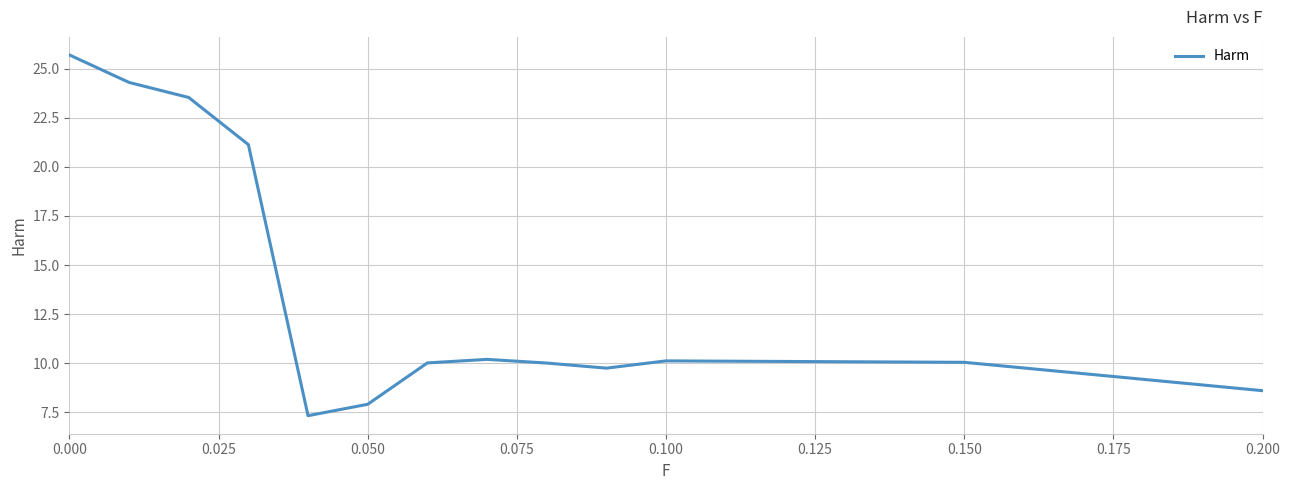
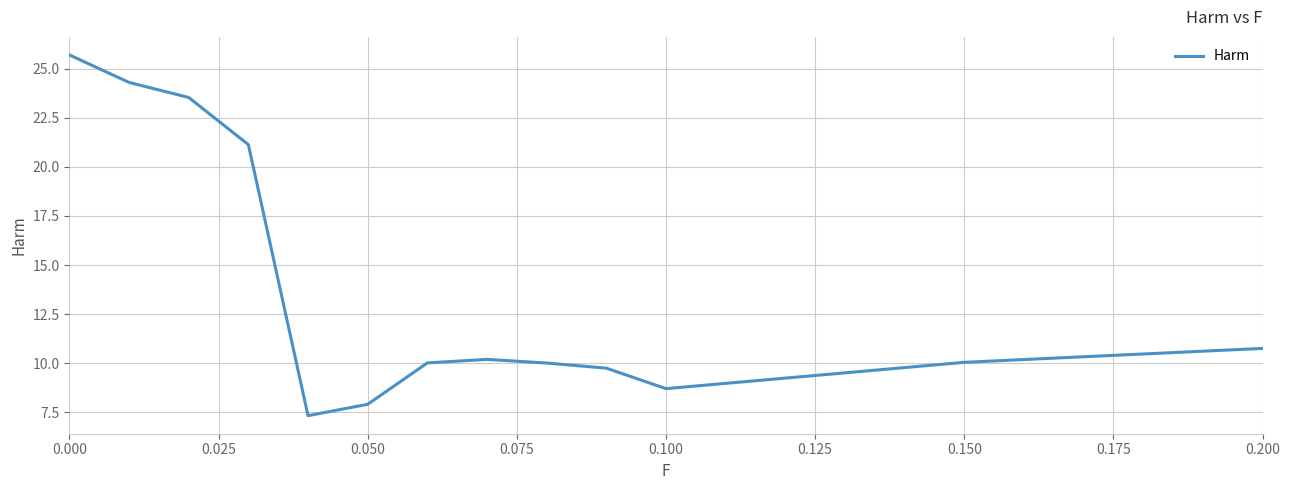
  {
    "0.000": 25.7,
    "0.050": 7.9,
-   "0.100": 10.1,
+   "0.100": 8.7,
    "0.150": 10.1,
-   "0.200": 8.6
+   "0.200": 10.8
  }
